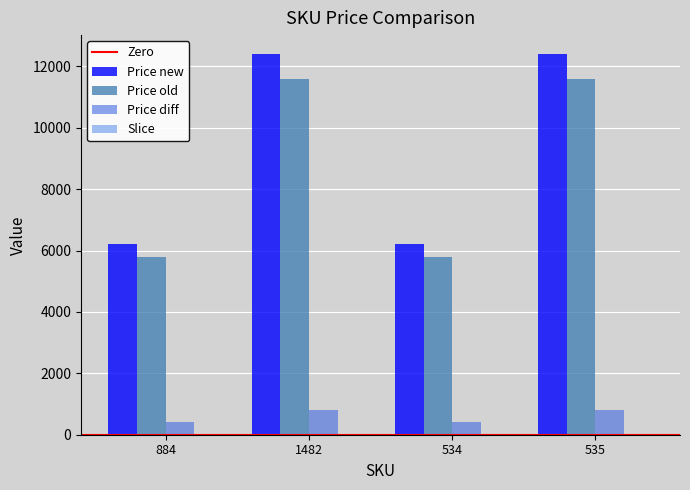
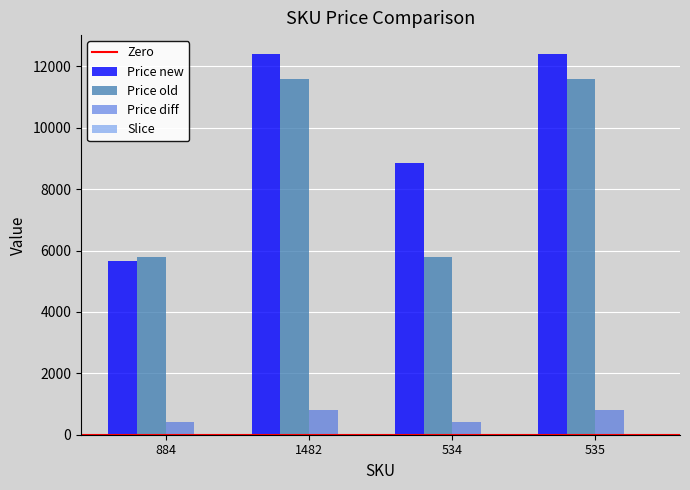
  {
    "Price new": {
-     "884": 6200,
+     "884": 5700,
      "1482": 12400,
-     "534": 6200,
+     "534": 8900,
      "535": 12400
    }
  }
